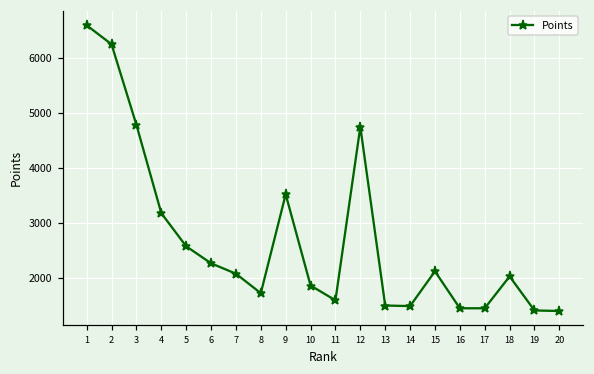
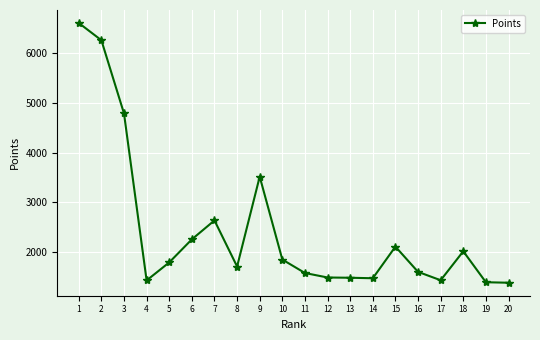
  {
    "1": 6600,
    "2": 6300,
    "3": 4800,
-   "4": 3200,
-   "5": 2600,
+   "4": 1400,
+   "5": 1800,
    "6": 2300,
-   "7": 2100,
+   "7": 2600,
    "8": 1700,
    "9": 3500,
    "10": 1900,
    "11": 1600,
-   "12": 4700,
+   "12": 1500,
    "13": 1500,
    "14": 1500,
    "15": 2100,
-   "16": 1400,
+   "16": 1600,
    "17": 1400,
    "18": 2000,
    "19": 1400,
    "20": 1400
  }
